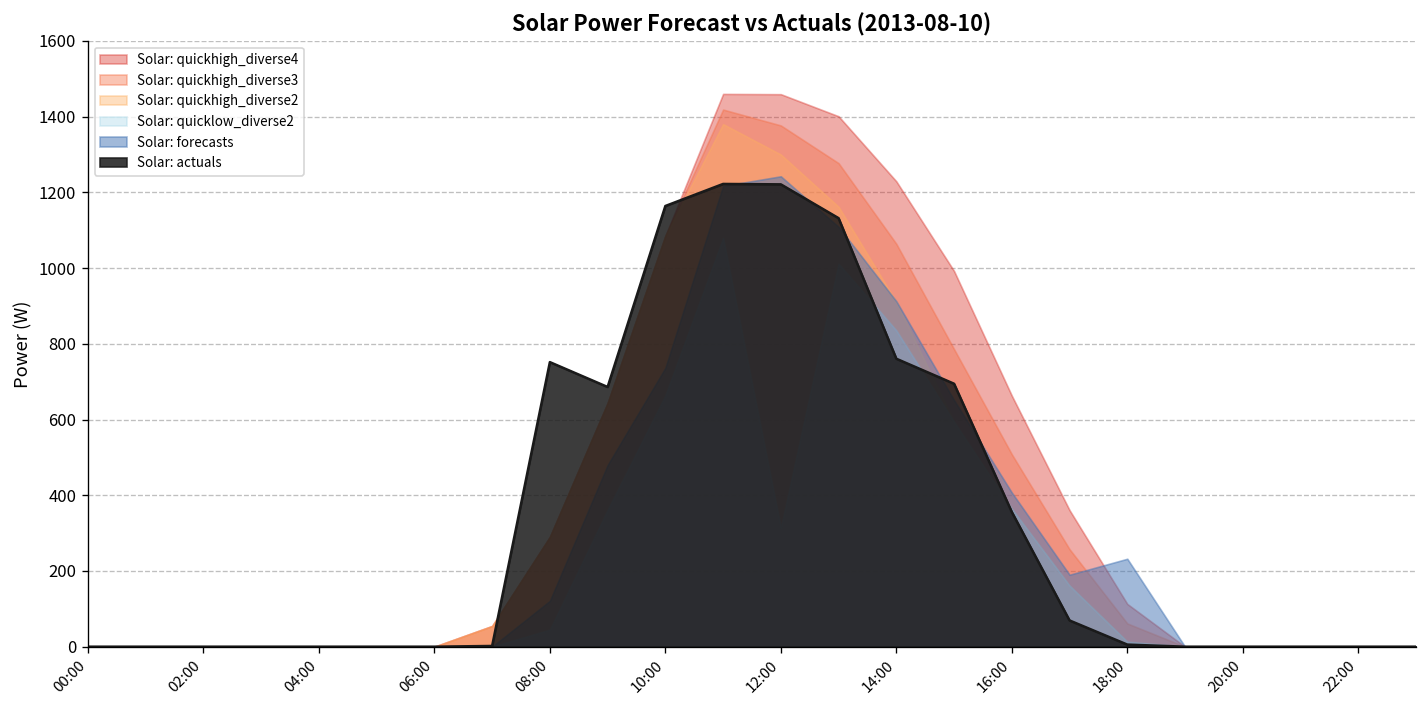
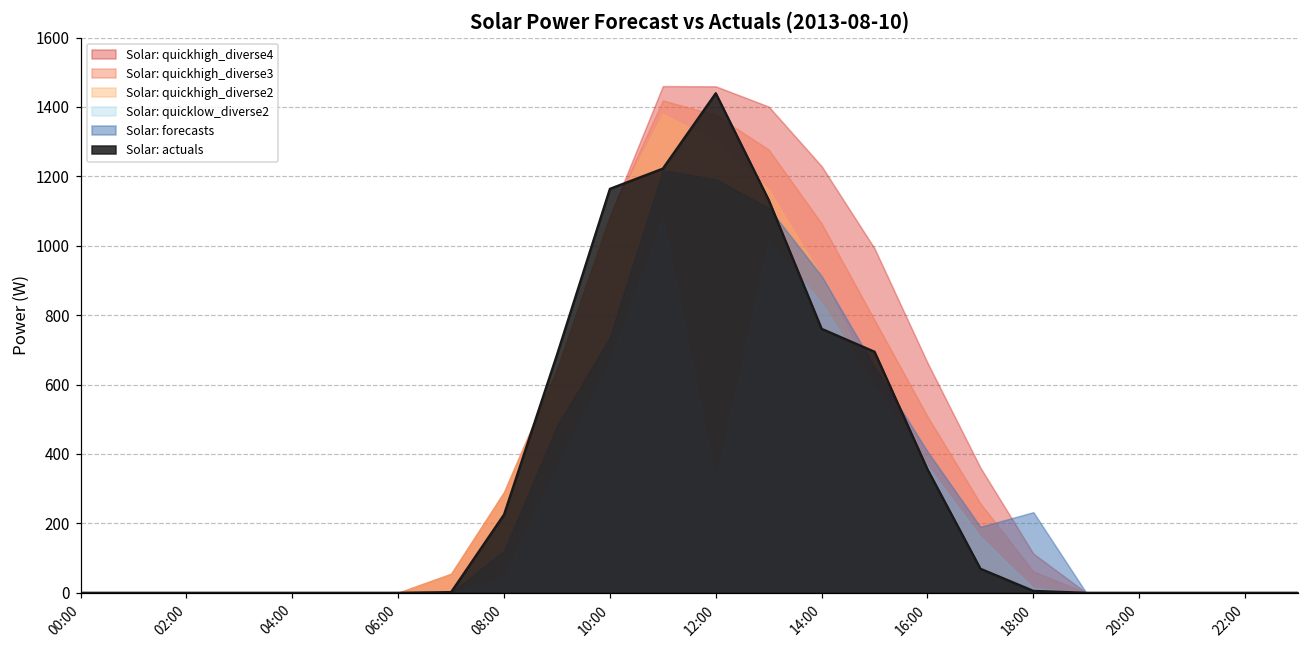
  {
    "Solar: quicklow_diverse2": {
      "08:00": 50,
      "10:00": 660,
      "12:00": 310,
      "14:00": 840
    },
    "Solar: forecasts": {
      "08:00": 120,
      "10:00": 740,
-     "12:00": 1240,
+     "12:00": 1190,
      "16:00": 410,
      "18:00": 230
    },
    "Solar: actuals": {
-     "08:00": 750,
+     "08:00": 230,
      "10:00": 1160,
-     "12:00": 1220,
+     "12:00": 1440,
      "14:00": 760,
      "16:00": 360
    }
  }
